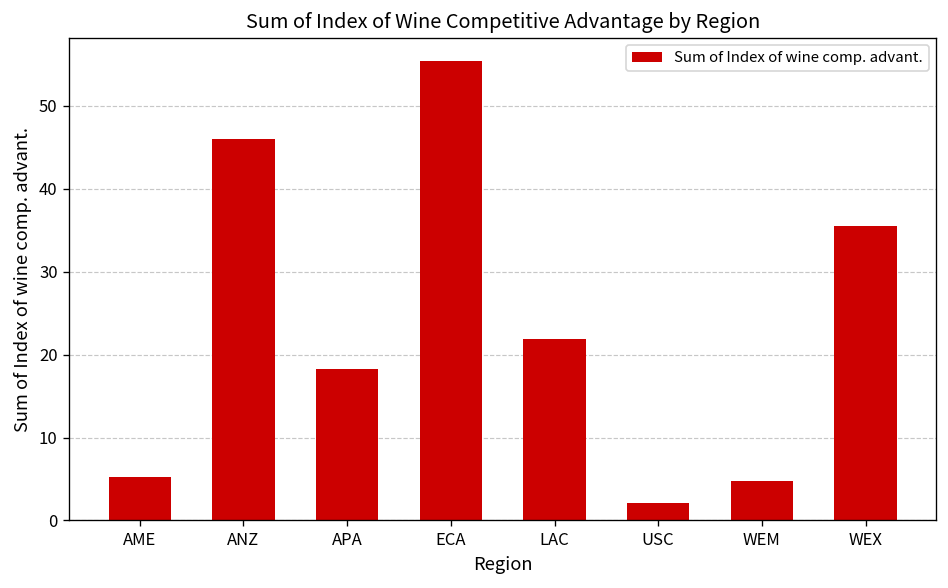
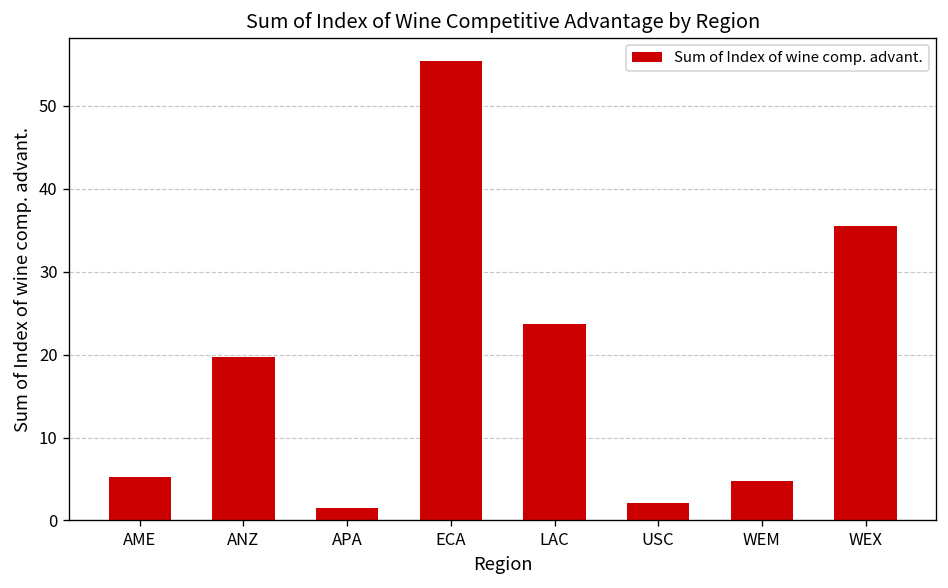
  {
    "AME": 5,
-   "ANZ": 46,
-   "APA": 18,
+   "ANZ": 20,
+   "APA": 1,
    "ECA": 55,
-   "LAC": 22,
+   "LAC": 24,
    "USC": 2,
    "WEM": 5,
    "WEX": 35
  }
